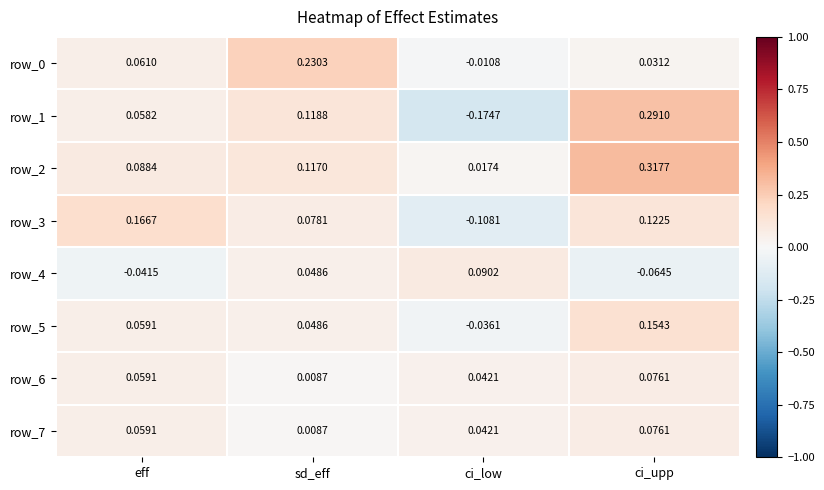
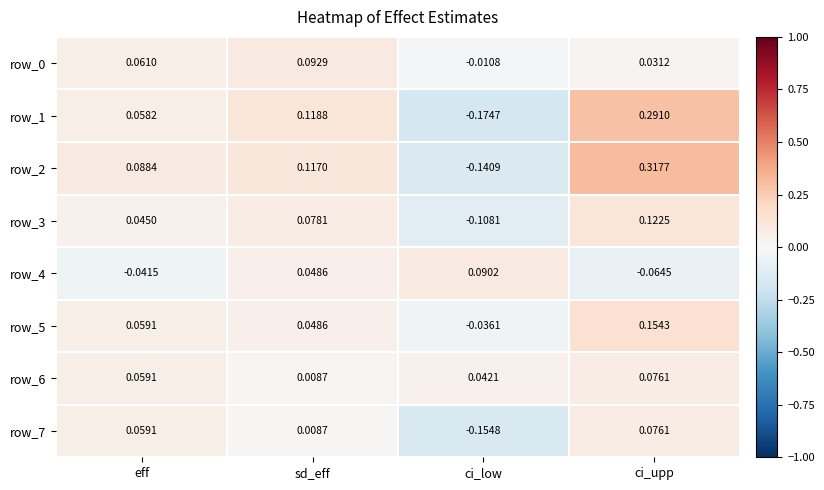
  {
    "row_0": {
      "eff": 0.0610,
-     "sd_eff": 0.2303,
+     "sd_eff": 0.0929,
      "ci_low": -0.0108,
      "ci_upp": 0.0312
    },
    "row_1": {
      "eff": 0.0582,
      "sd_eff": 0.1188,
      "ci_low": -0.1747,
      "ci_upp": 0.2910
    },
    "row_2": {
      "eff": 0.0884,
      "sd_eff": 0.1170,
-     "ci_low": 0.0174,
+     "ci_low": -0.1409,
      "ci_upp": 0.3177
    },
    "row_3": {
-     "eff": 0.1667,
+     "eff": 0.0450,
      "sd_eff": 0.0781,
      "ci_low": -0.1081,
      "ci_upp": 0.1225
    },
    "row_4": {
      "eff": -0.0415,
      "sd_eff": 0.0486,
      "ci_low": 0.0902,
      "ci_upp": -0.0645
    },
    "row_5": {
      "eff": 0.0591,
      "sd_eff": 0.0486,
      "ci_low": -0.0361,
      "ci_upp": 0.1543
    },
    "row_6": {
      "eff": 0.0591,
      "sd_eff": 0.0087,
      "ci_low": 0.0421,
      "ci_upp": 0.0761
    },
    "row_7": {
      "eff": 0.0591,
      "sd_eff": 0.0087,
-     "ci_low": 0.0421,
+     "ci_low": -0.1548,
      "ci_upp": 0.0761
    }
  }
